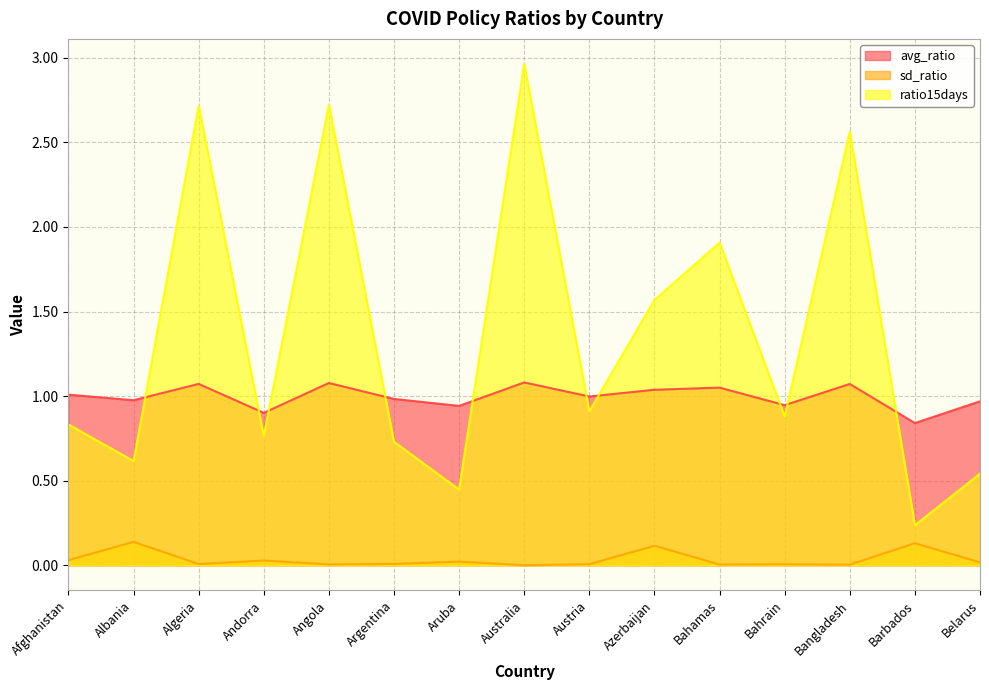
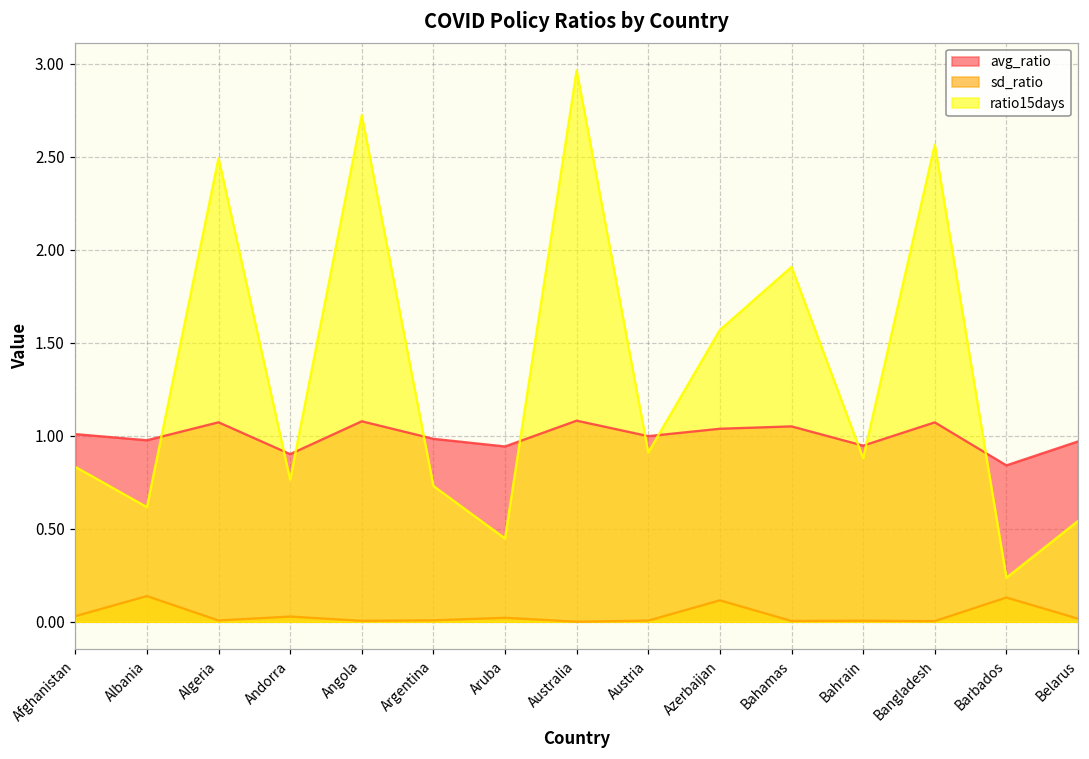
  {
    "avg_ratio": {
      "Afghanistan": 1.01,
      "Albania": 0.98,
      "Algeria": 1.07,
      "Andorra": 0.90,
      "Angola": 1.08,
      "Argentina": 0.98,
      "Aruba": 0.94,
      "Australia": 1.08,
      "Austria": 1.00,
      "Azerbaijan": 1.04,
      "Bahamas": 1.05,
      "Bahrain": 0.95,
      "Bangladesh": 1.07,
      "Barbados": 0.84,
      "Belarus": 0.97
    },
    "sd_ratio": {
      "Afghanistan": 0.03,
      "Albania": 0.14,
      "Algeria": 0.01,
      "Andorra": 0.03,
      "Angola": 0.00,
      "Argentina": 0.01,
      "Aruba": 0.02,
      "Australia": 0.00,
      "Austria": 0.01,
      "Azerbaijan": 0.12,
      "Bahamas": 0.00,
      "Bahrain": 0.01,
      "Bangladesh": 0.00,
      "Barbados": 0.13,
      "Belarus": 0.02
    },
    "ratio15days": {
      "Afghanistan": 0.83,
      "Albania": 0.62,
-     "Algeria": 2.72,
+     "Algeria": 2.49,
      "Andorra": 0.76,
      "Angola": 2.72,
      "Argentina": 0.73,
      "Aruba": 0.45,
      "Australia": 2.96,
      "Austria": 0.91,
      "Azerbaijan": 1.57,
      "Bahamas": 1.91,
      "Bahrain": 0.88,
      "Bangladesh": 2.56,
      "Barbados": 0.24,
      "Belarus": 0.54
    }
  }
